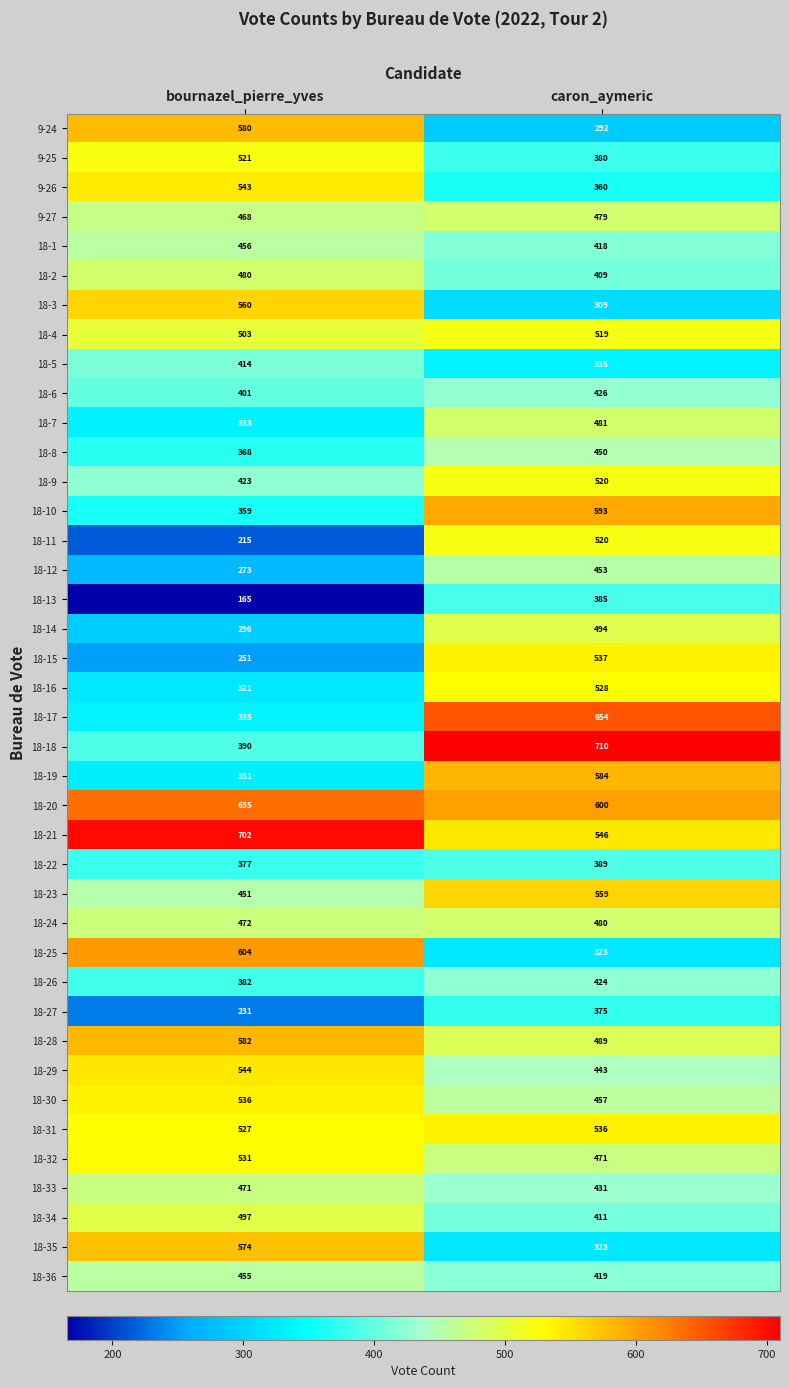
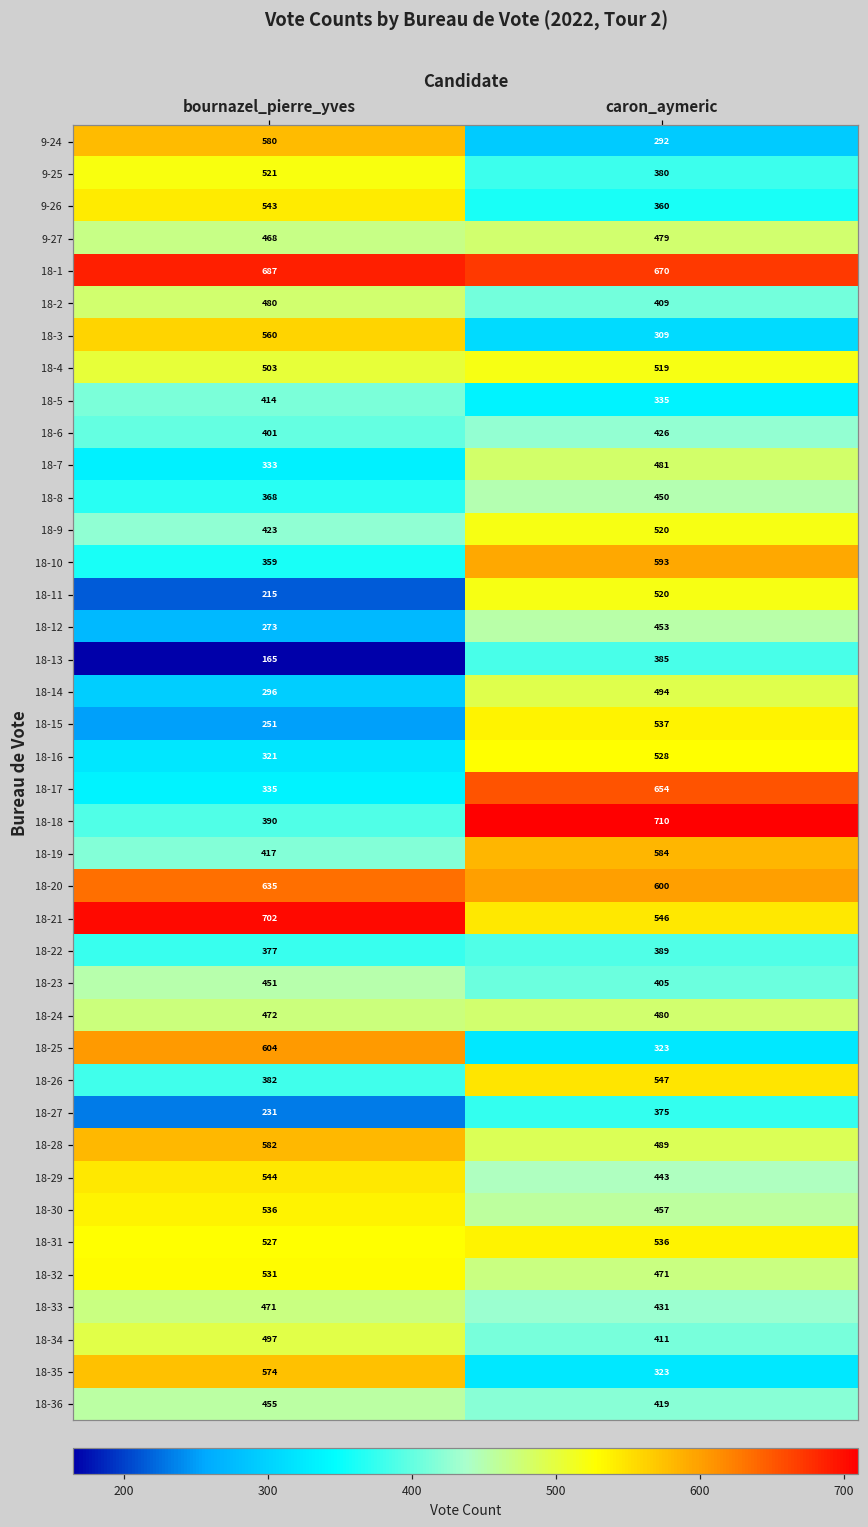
  {
    "9-24": {
      "bournazel_pierre_yves": 580,
      "caron_aymeric": 292
    },
    "9-25": {
      "bournazel_pierre_yves": 521,
      "caron_aymeric": 380
    },
    "9-26": {
      "bournazel_pierre_yves": 543,
      "caron_aymeric": 360
    },
    "9-27": {
      "bournazel_pierre_yves": 468,
      "caron_aymeric": 479
    },
    "18-1": {
-     "bournazel_pierre_yves": 456,
-     "caron_aymeric": 418
+     "bournazel_pierre_yves": 687,
+     "caron_aymeric": 670
    },
    "18-2": {
      "bournazel_pierre_yves": 480,
      "caron_aymeric": 409
    },
    "18-3": {
      "bournazel_pierre_yves": 560,
      "caron_aymeric": 309
    },
    "18-4": {
      "bournazel_pierre_yves": 503,
      "caron_aymeric": 519
    },
    "18-5": {
      "bournazel_pierre_yves": 414,
      "caron_aymeric": 335
    },
    "18-6": {
      "bournazel_pierre_yves": 401,
      "caron_aymeric": 426
    },
    "18-7": {
      "bournazel_pierre_yves": 333,
      "caron_aymeric": 481
    },
    "18-8": {
      "bournazel_pierre_yves": 368,
      "caron_aymeric": 450
    },
    "18-9": {
      "bournazel_pierre_yves": 423,
      "caron_aymeric": 520
    },
    "18-10": {
      "bournazel_pierre_yves": 359,
      "caron_aymeric": 593
    },
    "18-11": {
      "bournazel_pierre_yves": 215,
      "caron_aymeric": 520
    },
    "18-12": {
      "bournazel_pierre_yves": 273,
      "caron_aymeric": 453
    },
    "18-13": {
      "bournazel_pierre_yves": 165,
      "caron_aymeric": 385
    },
    "18-14": {
      "bournazel_pierre_yves": 296,
      "caron_aymeric": 494
    },
    "18-15": {
      "bournazel_pierre_yves": 251,
      "caron_aymeric": 537
    },
    "18-16": {
      "bournazel_pierre_yves": 321,
      "caron_aymeric": 528
    },
    "18-17": {
      "bournazel_pierre_yves": 335,
      "caron_aymeric": 654
    },
    "18-18": {
      "bournazel_pierre_yves": 390,
      "caron_aymeric": 710
    },
    "18-19": {
-     "bournazel_pierre_yves": 331,
+     "bournazel_pierre_yves": 417,
      "caron_aymeric": 584
    },
    "18-20": {
      "bournazel_pierre_yves": 635,
      "caron_aymeric": 600
    },
    "18-21": {
      "bournazel_pierre_yves": 702,
      "caron_aymeric": 546
    },
    "18-22": {
      "bournazel_pierre_yves": 377,
      "caron_aymeric": 389
    },
    "18-23": {
      "bournazel_pierre_yves": 451,
-     "caron_aymeric": 559
+     "caron_aymeric": 405
    },
    "18-24": {
      "bournazel_pierre_yves": 472,
      "caron_aymeric": 480
    },
    "18-25": {
      "bournazel_pierre_yves": 604,
      "caron_aymeric": 323
    },
    "18-26": {
      "bournazel_pierre_yves": 382,
-     "caron_aymeric": 424
+     "caron_aymeric": 547
    },
    "18-27": {
      "bournazel_pierre_yves": 231,
      "caron_aymeric": 375
    },
    "18-28": {
      "bournazel_pierre_yves": 582,
      "caron_aymeric": 489
    },
    "18-29": {
      "bournazel_pierre_yves": 544,
      "caron_aymeric": 443
    },
    "18-30": {
      "bournazel_pierre_yves": 536,
      "caron_aymeric": 457
    },
    "18-31": {
      "bournazel_pierre_yves": 527,
      "caron_aymeric": 536
    },
    "18-32": {
      "bournazel_pierre_yves": 531,
      "caron_aymeric": 471
    },
    "18-33": {
      "bournazel_pierre_yves": 471,
      "caron_aymeric": 431
    },
    "18-34": {
      "bournazel_pierre_yves": 497,
      "caron_aymeric": 411
    },
    "18-35": {
      "bournazel_pierre_yves": 574,
      "caron_aymeric": 323
    },
    "18-36": {
      "bournazel_pierre_yves": 455,
      "caron_aymeric": 419
    }
  }
